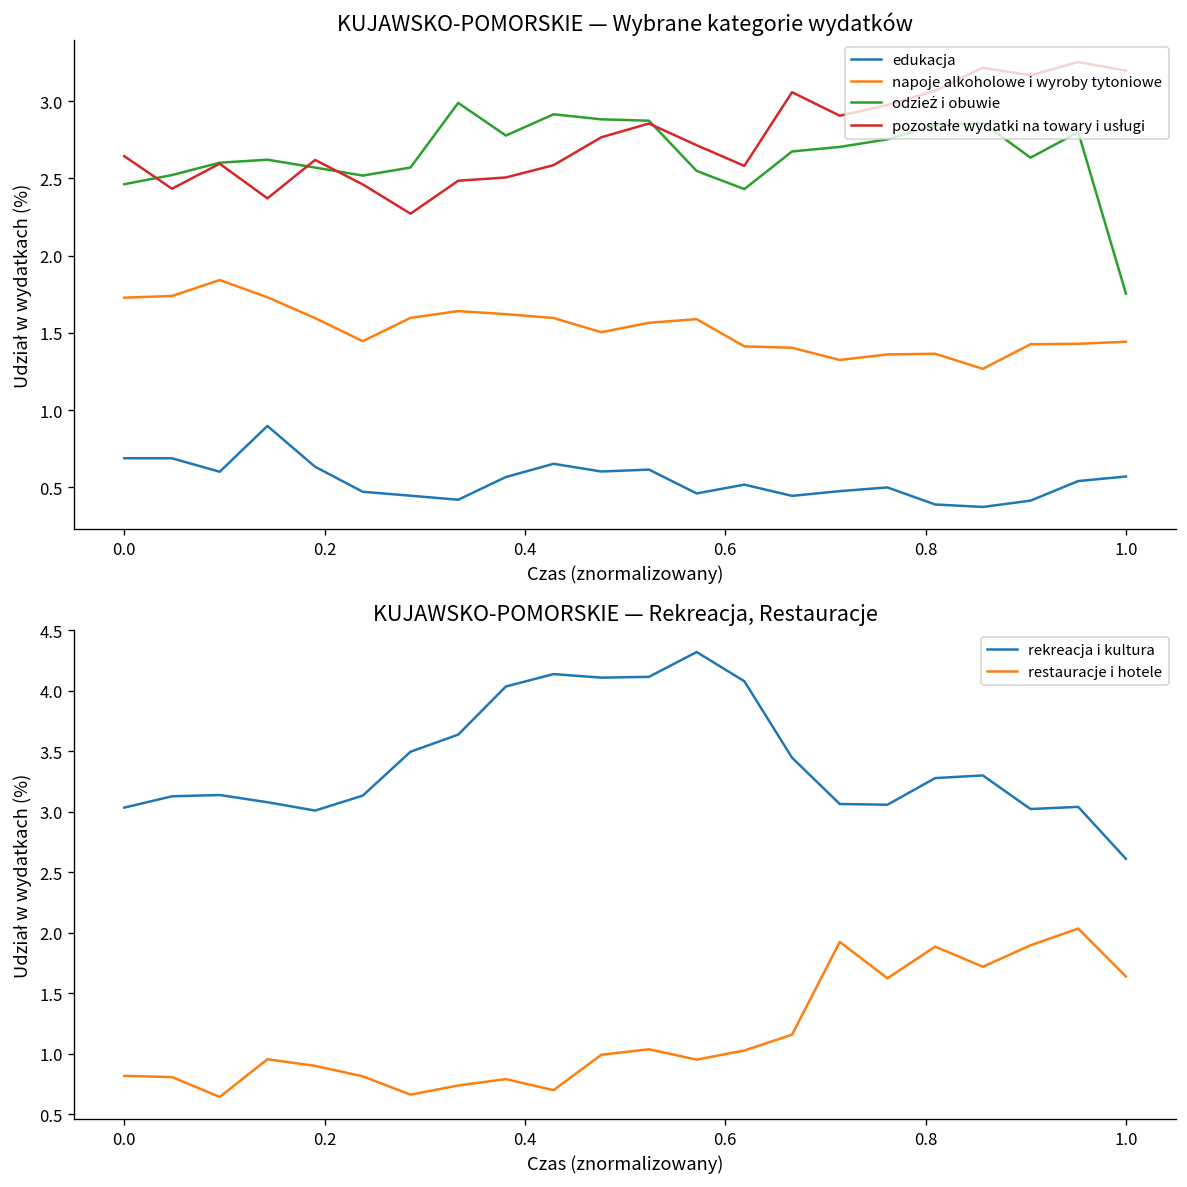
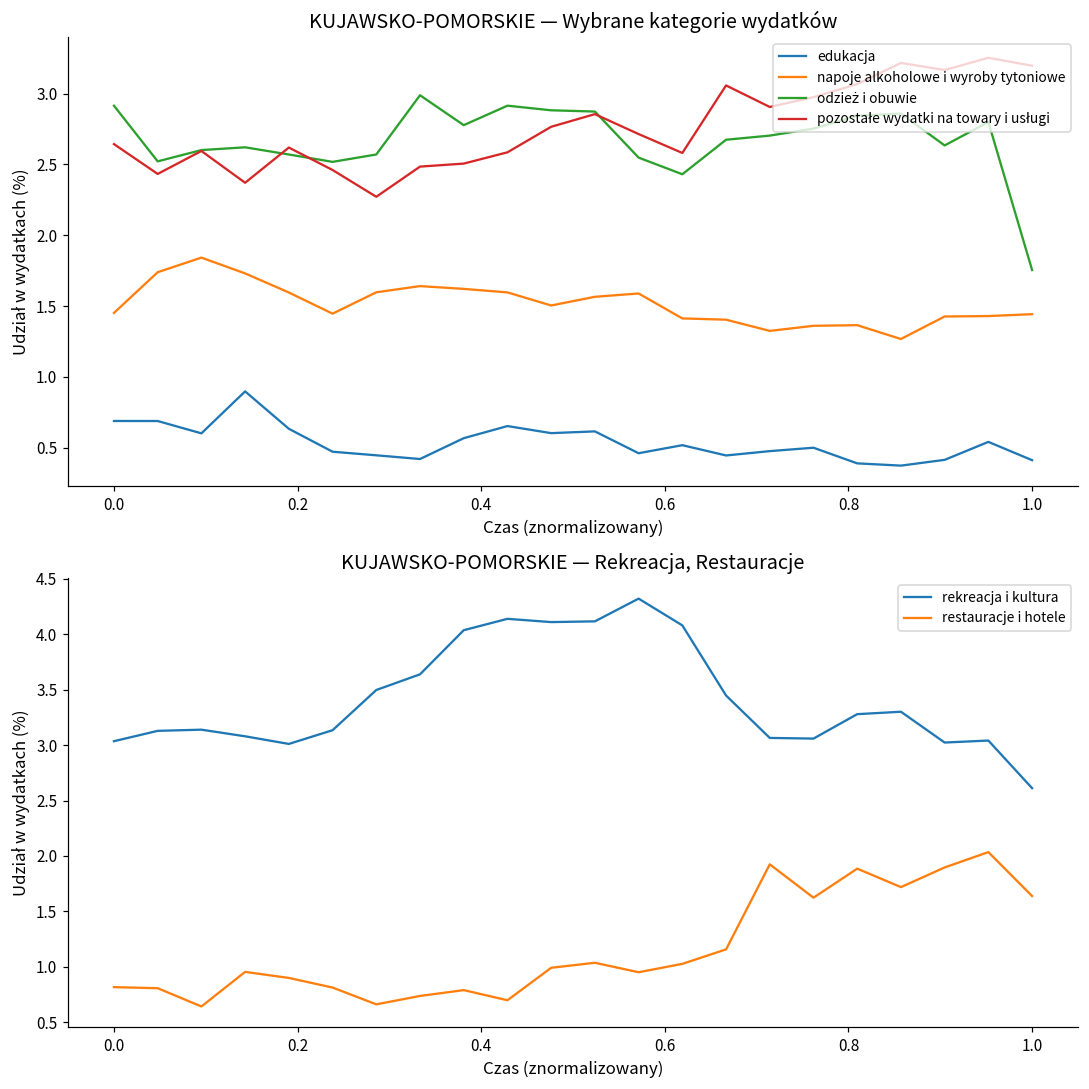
  {
    "KUJAWSKO-POMORSKIE — Wybrane kategorie wydatków": {
      "edukacja": {
        "0.0": 0.69,
-       "1.0": 0.57
+       "1.0": 0.41
      },
      "napoje alkoholowe i wyroby tytoniowe": {
-       "0.0": 1.73,
+       "0.0": 1.45,
        "1.0": 1.44
      },
      "odzież i obuwie": {
-       "0.0": 2.46,
+       "0.0": 2.91,
        "1.0": 1.75
      },
      "pozostałe wydatki na towary i usługi": {
        "0.0": 2.64
      }
    },
    "KUJAWSKO-POMORSKIE — Rekreacja, Restauracje": {
      "rekreacja i kultura": {
        "0.0": 3.03,
        "1.0": 2.61
      },
      "restauracje i hotele": {
        "0.0": 0.82,
        "1.0": 1.64
      }
    }
  }
